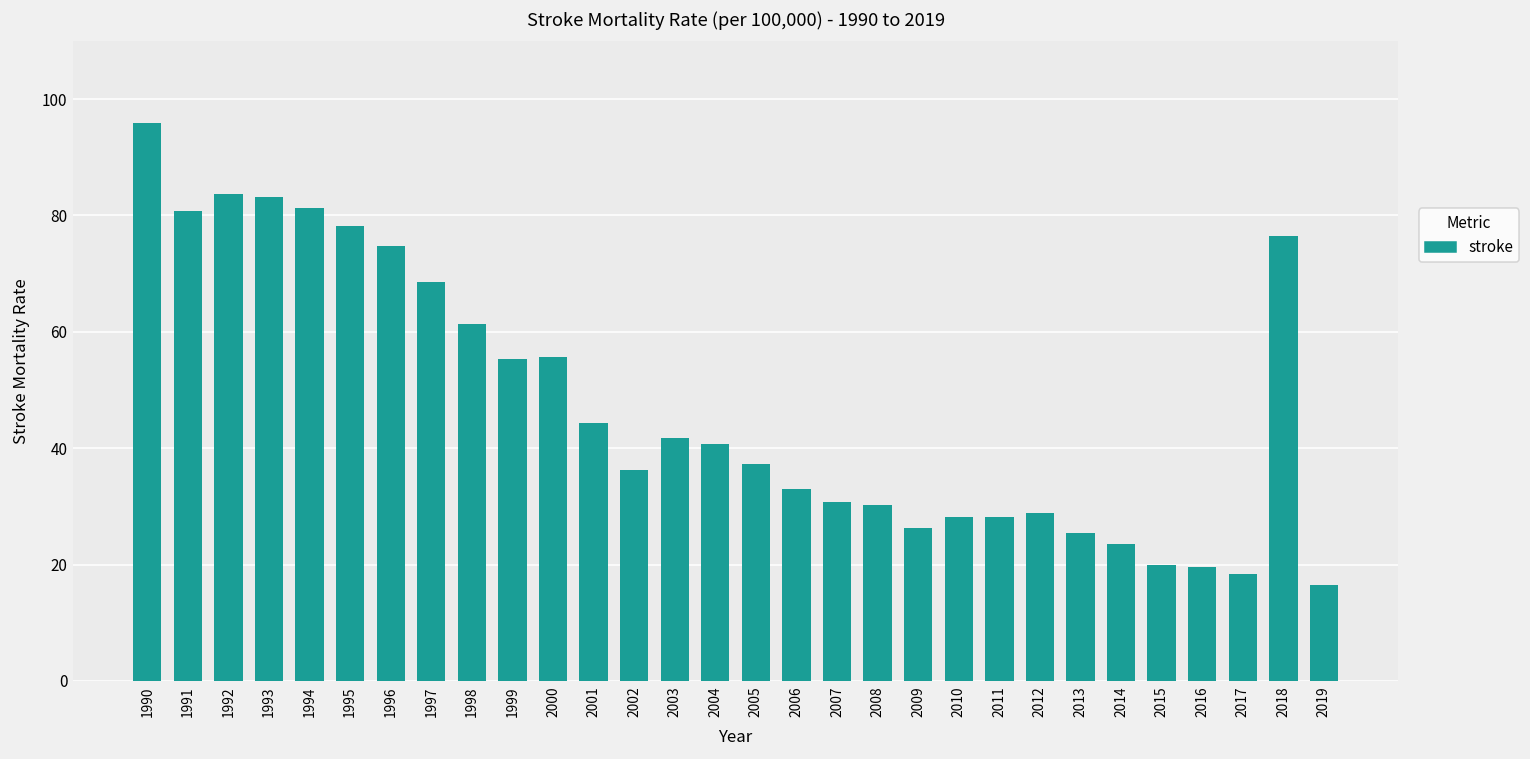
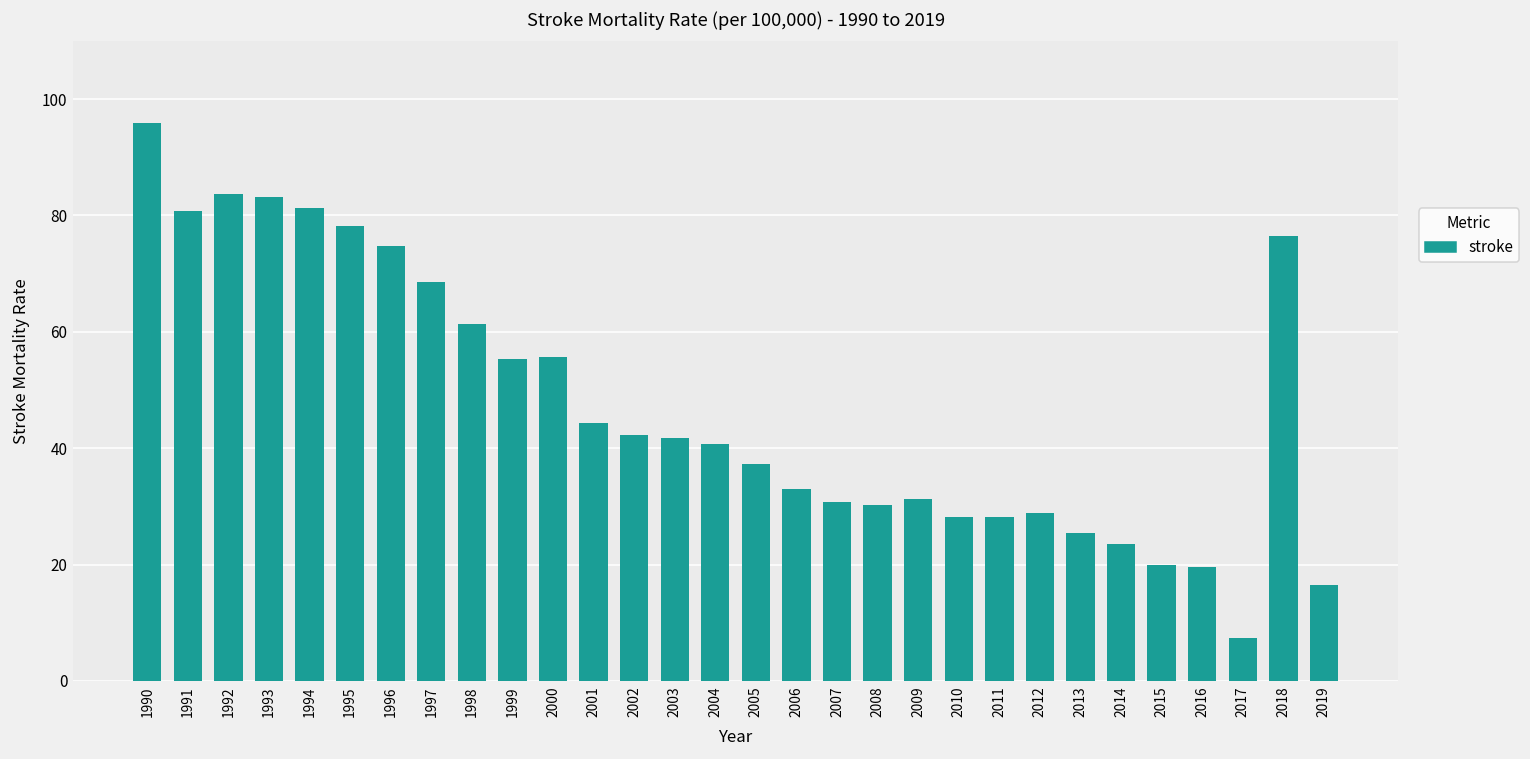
  {
    "1990": 96,
    "1991": 81,
    "1992": 84,
    "1993": 83,
    "1994": 81,
    "1995": 78,
    "1996": 75,
    "1997": 69,
    "1998": 61,
    "1999": 55,
    "2000": 56,
    "2001": 44,
-   "2002": 36,
+   "2002": 42,
    "2003": 42,
    "2004": 41,
    "2005": 37,
    "2006": 33,
    "2007": 31,
    "2008": 30,
-   "2009": 26,
+   "2009": 31,
    "2010": 28,
    "2011": 28,
    "2012": 29,
    "2013": 25,
    "2014": 24,
    "2015": 20,
    "2016": 20,
-   "2017": 18,
+   "2017": 7,
    "2018": 76,
    "2019": 16
  }
